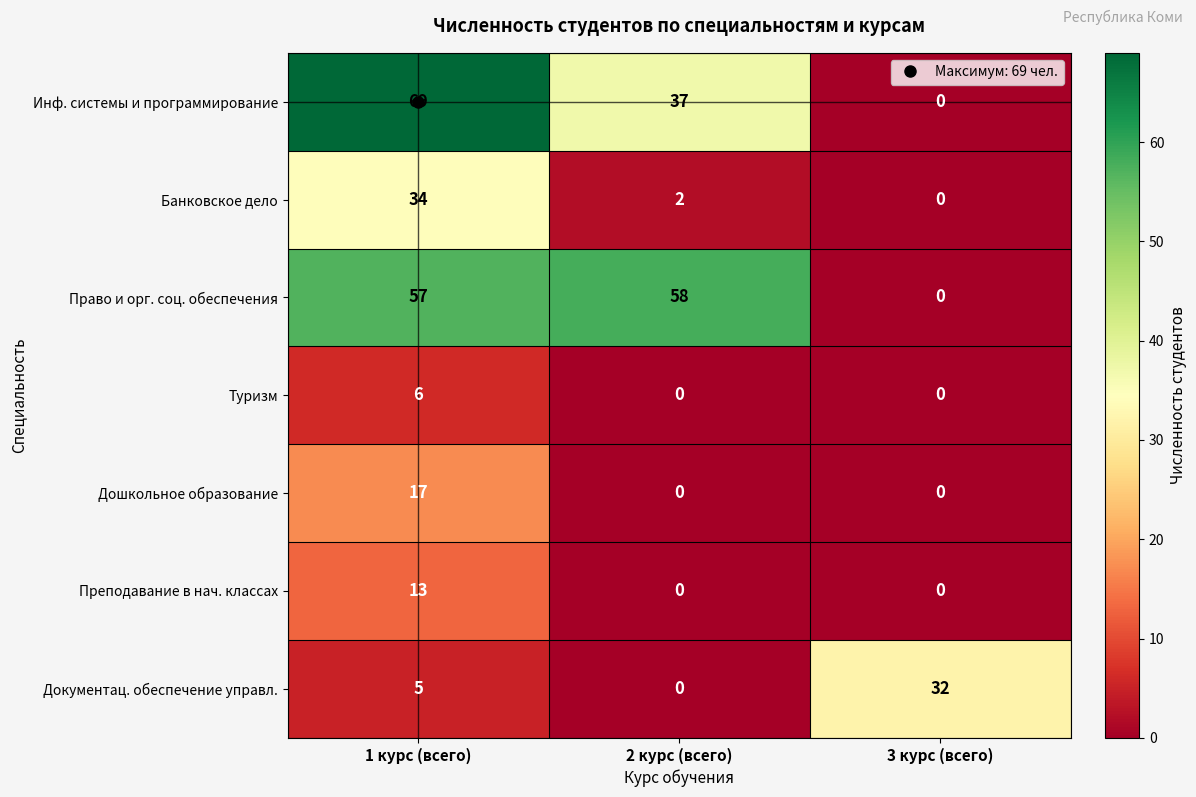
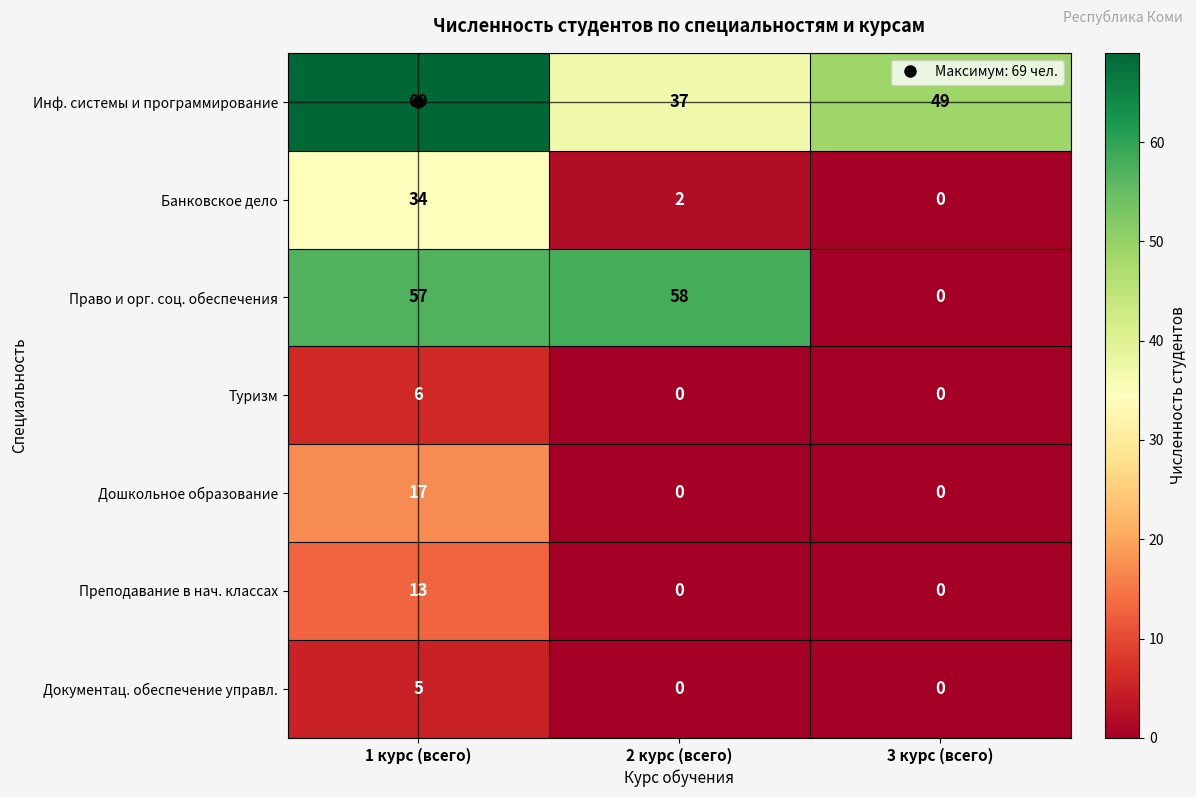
  {
    "Инф. системы и программирование": {
      "2 курс (всего)": 37,
-     "3 курс (всего)": 0
+     "3 курс (всего)": 49
    },
    "Банковское дело": {
      "1 курс (всего)": 34,
      "2 курс (всего)": 2,
      "3 курс (всего)": 0
    },
    "Право и орг. соц. обеспечения": {
      "1 курс (всего)": 57,
      "2 курс (всего)": 58,
      "3 курс (всего)": 0
    },
    "Туризм": {
      "1 курс (всего)": 6,
      "2 курс (всего)": 0,
      "3 курс (всего)": 0
    },
    "Дошкольное образование": {
      "1 курс (всего)": 17,
      "2 курс (всего)": 0,
      "3 курс (всего)": 0
    },
    "Преподавание в нач. классах": {
      "1 курс (всего)": 13,
      "2 курс (всего)": 0,
      "3 курс (всего)": 0
    },
    "Документац. обеспечение управл.": {
      "1 курс (всего)": 5,
      "2 курс (всего)": 0,
-     "3 курс (всего)": 32
+     "3 курс (всего)": 0
    }
  }
